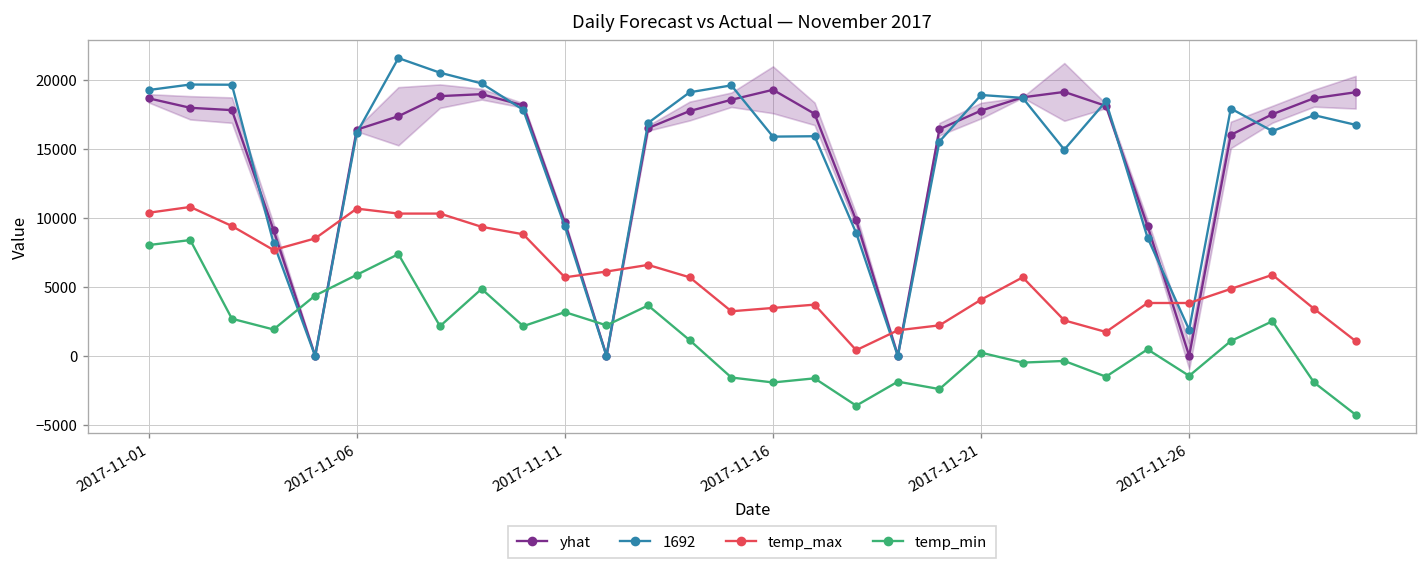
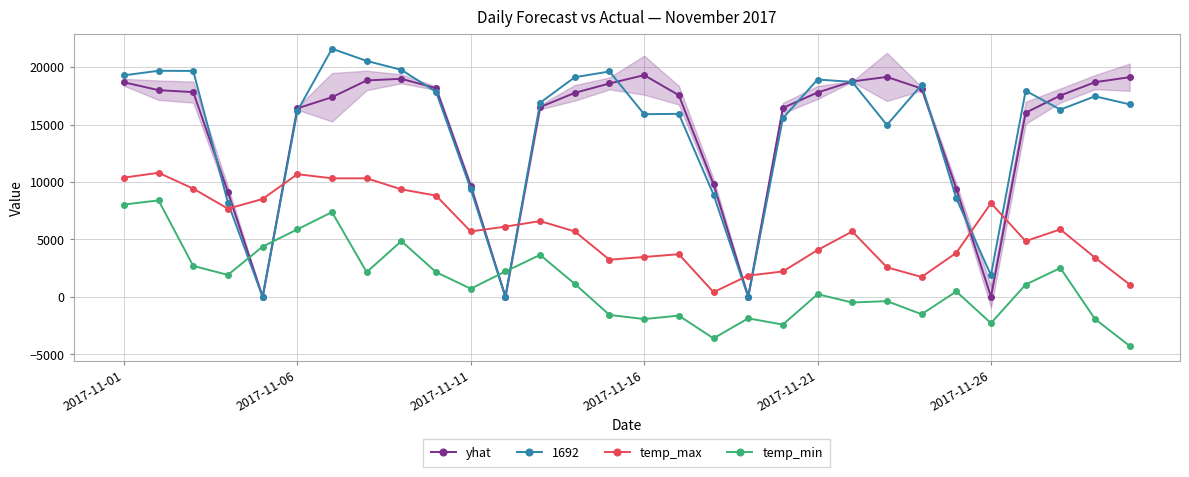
  {
    "1692": {
      "2017-11-01": 19300,
      "2017-11-06": 16200,
      "2017-11-11": 9400,
      "2017-11-16": 15900,
      "2017-11-21": 18900,
      "2017-11-26": 1900
    },
    "temp_max": {
      "2017-11-01": 10400,
      "2017-11-06": 10700,
      "2017-11-11": 5700,
      "2017-11-16": 3500,
      "2017-11-21": 4100,
-     "2017-11-26": 3800
+     "2017-11-26": 8200
    },
    "temp_min": {
      "2017-11-01": 8000,
      "2017-11-06": 5900,
-     "2017-11-11": 3200,
+     "2017-11-11": 700,
      "2017-11-16": -1900,
      "2017-11-21": 200,
-     "2017-11-26": -1400
+     "2017-11-26": -2300
    }
  }
